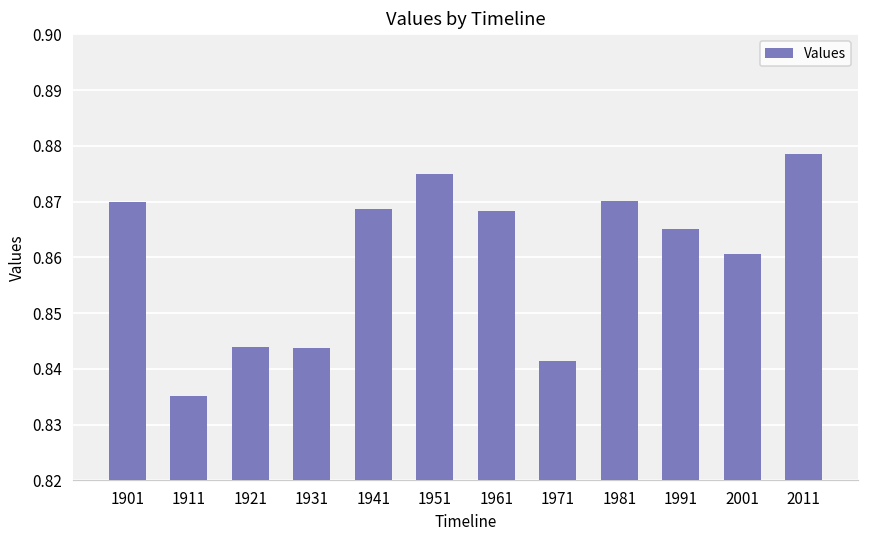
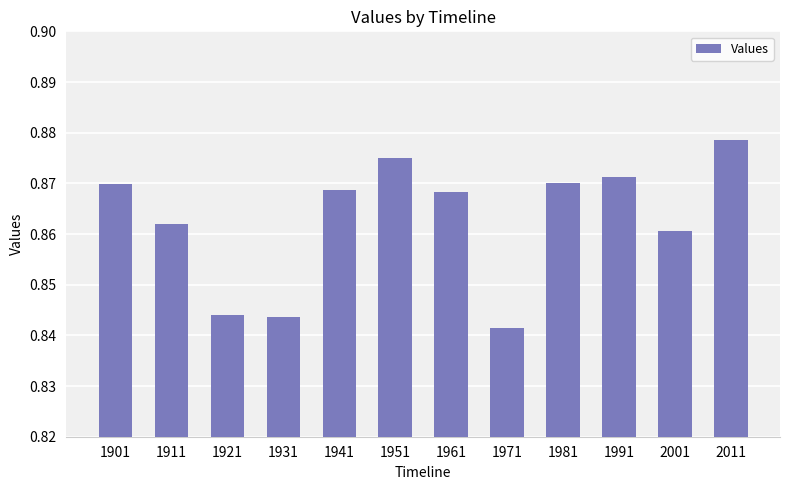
  {
    "1901": 0.870,
-   "1911": 0.835,
+   "1911": 0.862,
    "1921": 0.844,
    "1931": 0.844,
    "1941": 0.869,
    "1951": 0.875,
    "1961": 0.868,
    "1971": 0.841,
    "1981": 0.870,
-   "1991": 0.865,
+   "1991": 0.871,
    "2001": 0.861,
    "2011": 0.879
  }
